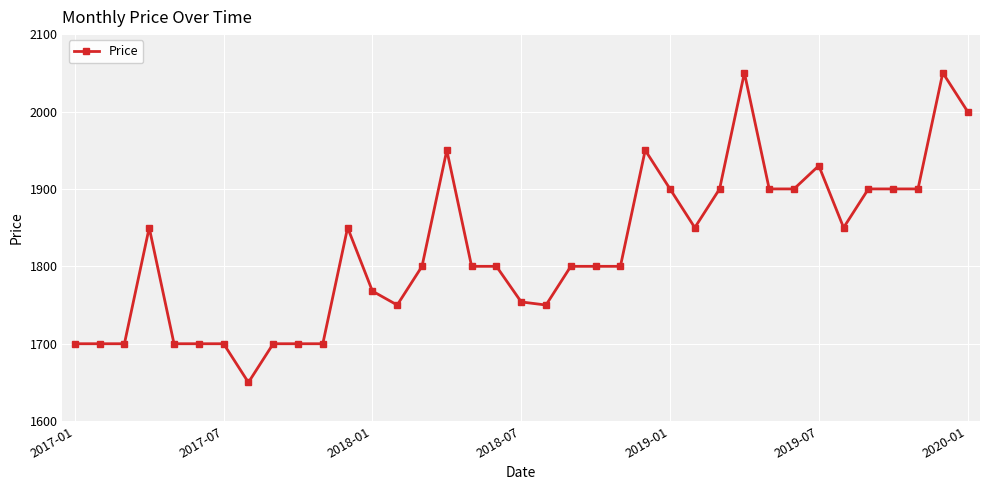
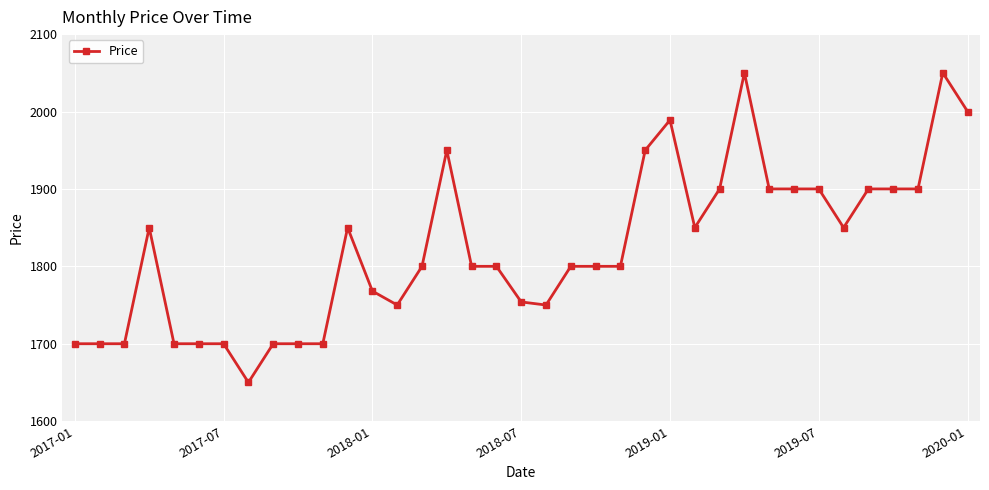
  {
    "2017-01": 1700,
    "2017-07": 1700,
    "2018-01": 1770,
    "2018-07": 1750,
-   "2019-01": 1900,
-   "2019-07": 1930,
+   "2019-01": 1990,
+   "2019-07": 1900,
    "2020-01": 2000
  }
